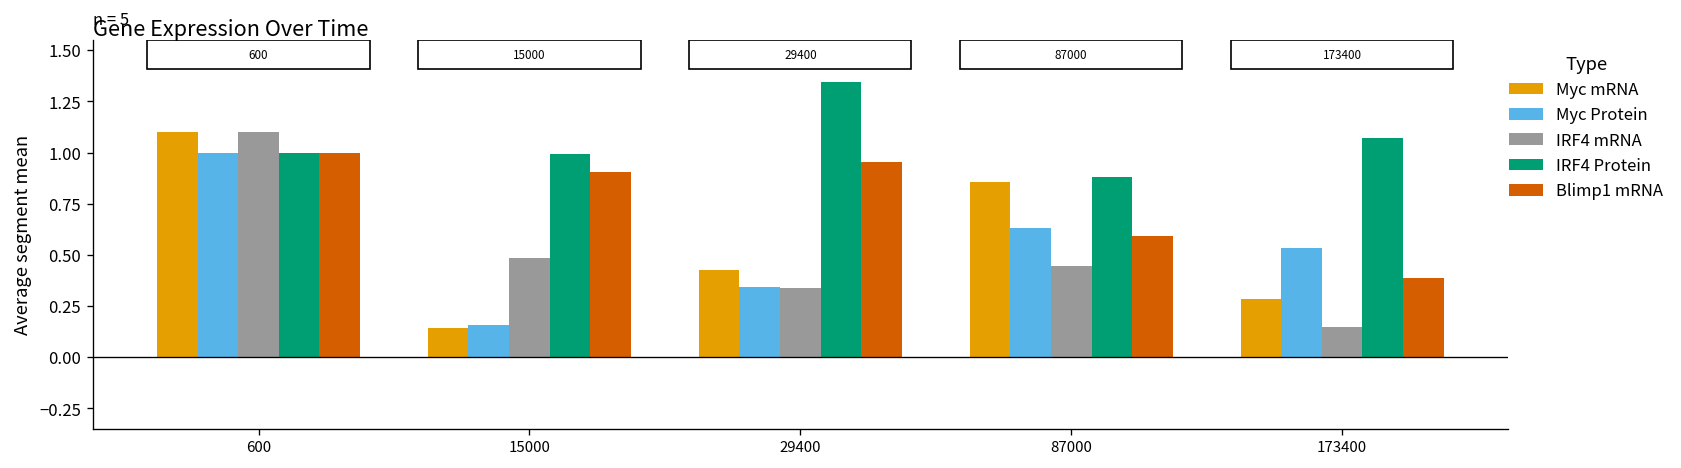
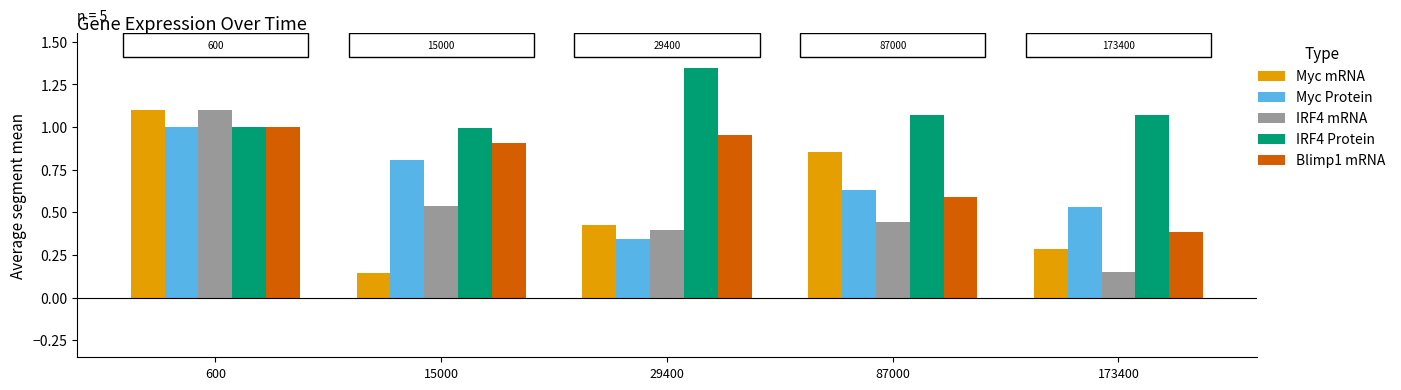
  {
    "Myc mRNA": {
      "600": 1.10,
      "15000": 0.14,
      "29400": 0.43,
      "87000": 0.86,
      "173400": 0.28
    },
    "Myc Protein": {
      "600": 1.00,
-     "15000": 0.16,
+     "15000": 0.81,
      "29400": 0.34,
      "87000": 0.63,
      "173400": 0.53
    },
    "IRF4 mRNA": {
      "600": 1.10,
-     "15000": 0.49,
-     "29400": 0.34,
+     "15000": 0.54,
+     "29400": 0.40,
      "87000": 0.44,
      "173400": 0.15
    },
    "IRF4 Protein": {
      "600": 1.00,
      "15000": 1.00,
      "29400": 1.35,
-     "87000": 0.88,
+     "87000": 1.07,
      "173400": 1.07
    },
    "Blimp1 mRNA": {
      "600": 1.00,
      "15000": 0.91,
      "29400": 0.95,
      "87000": 0.59,
      "173400": 0.39
    }
  }
